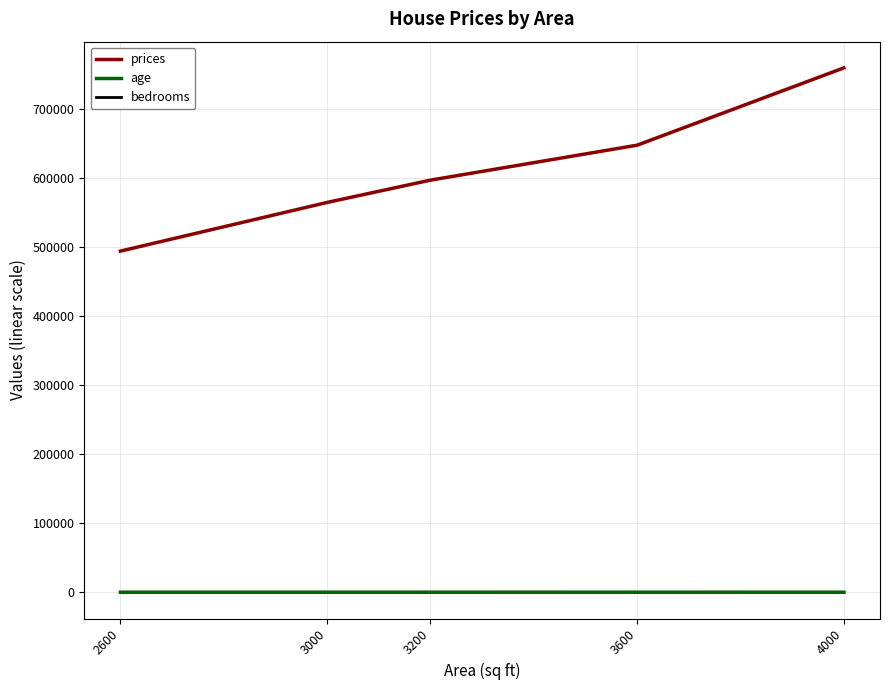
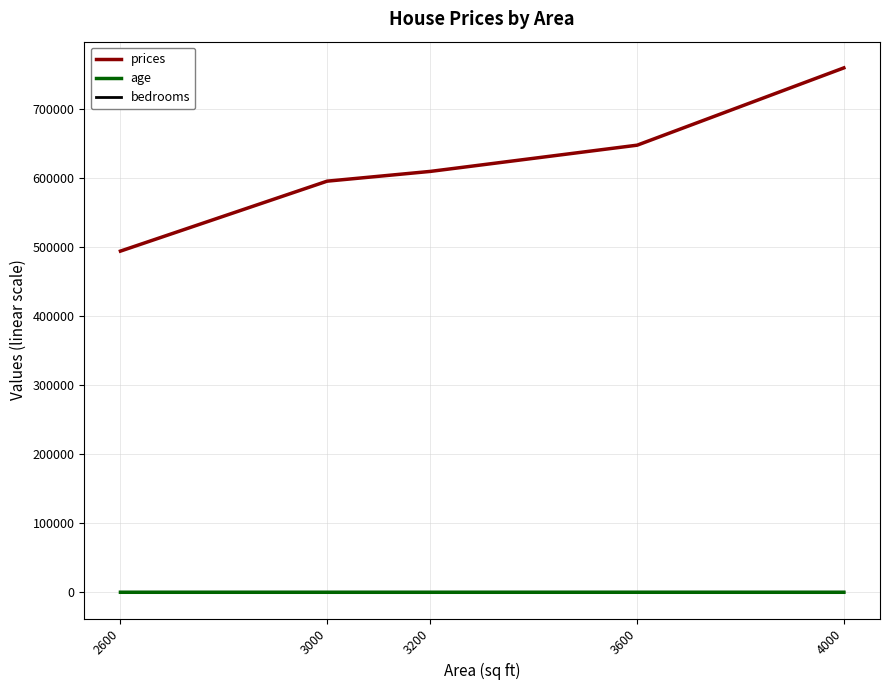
  {
    "prices": {
      "2600": 490000,
-     "3000": 570000,
-     "3200": 600000,
+     "3000": 600000,
+     "3200": 610000,
      "3600": 650000,
      "4000": 760000
    },
    "bedrooms": {
      "2600": 0,
      "3000": 0,
      "3200": 0,
      "3600": 0,
      "4000": 0
    }
  }
